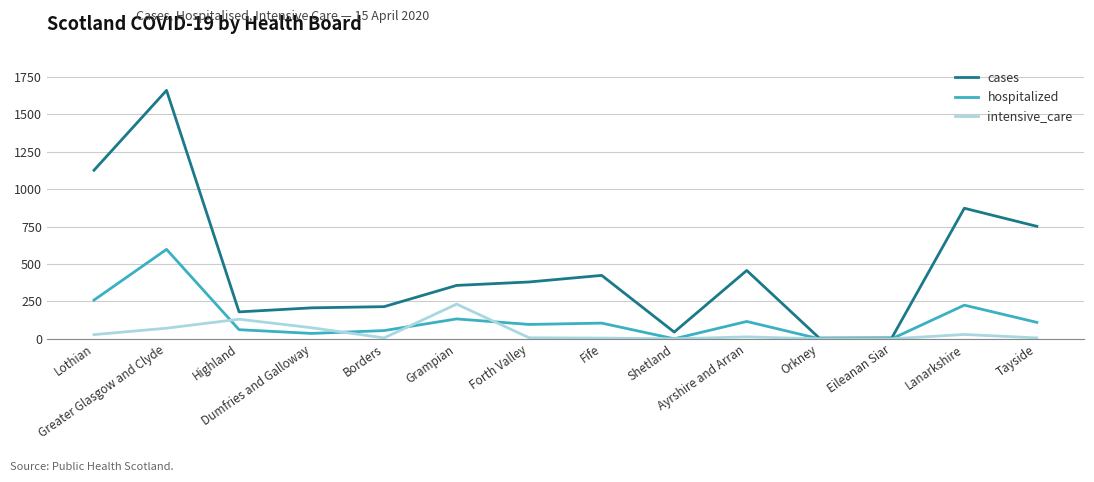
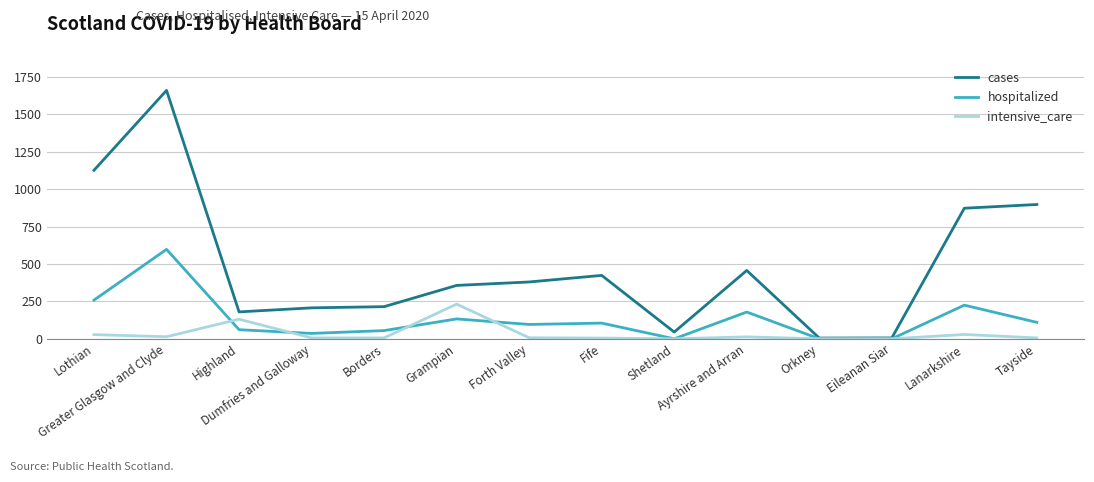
  {
    "cases": {
      "Lothian": 1130,
      "Greater Glasgow and Clyde": 1660,
      "Highland": 180,
      "Dumfries and Galloway": 210,
      "Borders": 220,
      "Grampian": 360,
      "Forth Valley": 380,
      "Fife": 420,
      "Shetland": 50,
      "Ayrshire and Arran": 460,
      "Lanarkshire": 870,
-     "Tayside": 750
+     "Tayside": 900
    },
    "hospitalized": {
      "Lothian": 260,
      "Greater Glasgow and Clyde": 600,
      "Highland": 60,
      "Dumfries and Galloway": 40,
      "Borders": 60,
      "Grampian": 130,
      "Forth Valley": 100,
      "Fife": 110,
-     "Ayrshire and Arran": 120,
+     "Ayrshire and Arran": 180,
      "Lanarkshire": 230,
      "Tayside": 110
    },
    "intensive_care": {
      "Lothian": 30,
-     "Greater Glasgow and Clyde": 70,
+     "Greater Glasgow and Clyde": 10,
      "Highland": 130,
-     "Dumfries and Galloway": 70,
+     "Dumfries and Galloway": 10,
      "Borders": 10,
      "Grampian": 230,
      "Forth Valley": 10,
      "Fife": 10,
      "Ayrshire and Arran": 10,
      "Lanarkshire": 30,
      "Tayside": 10
    }
  }
